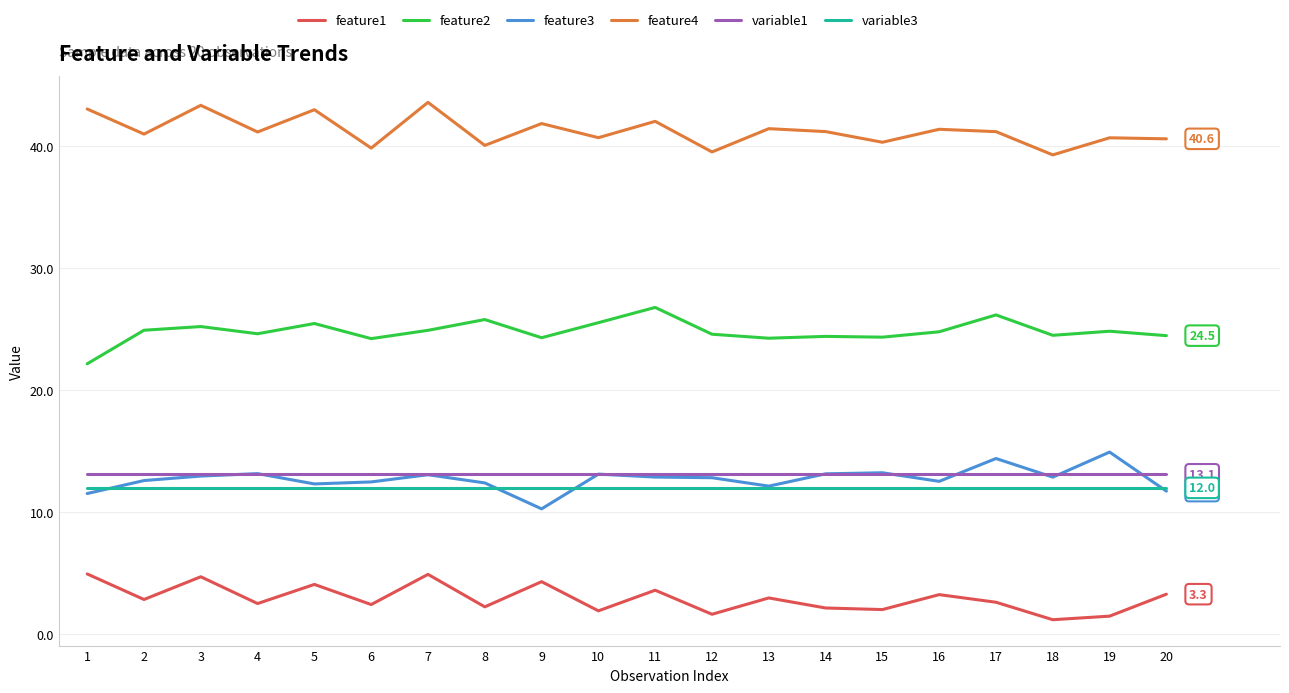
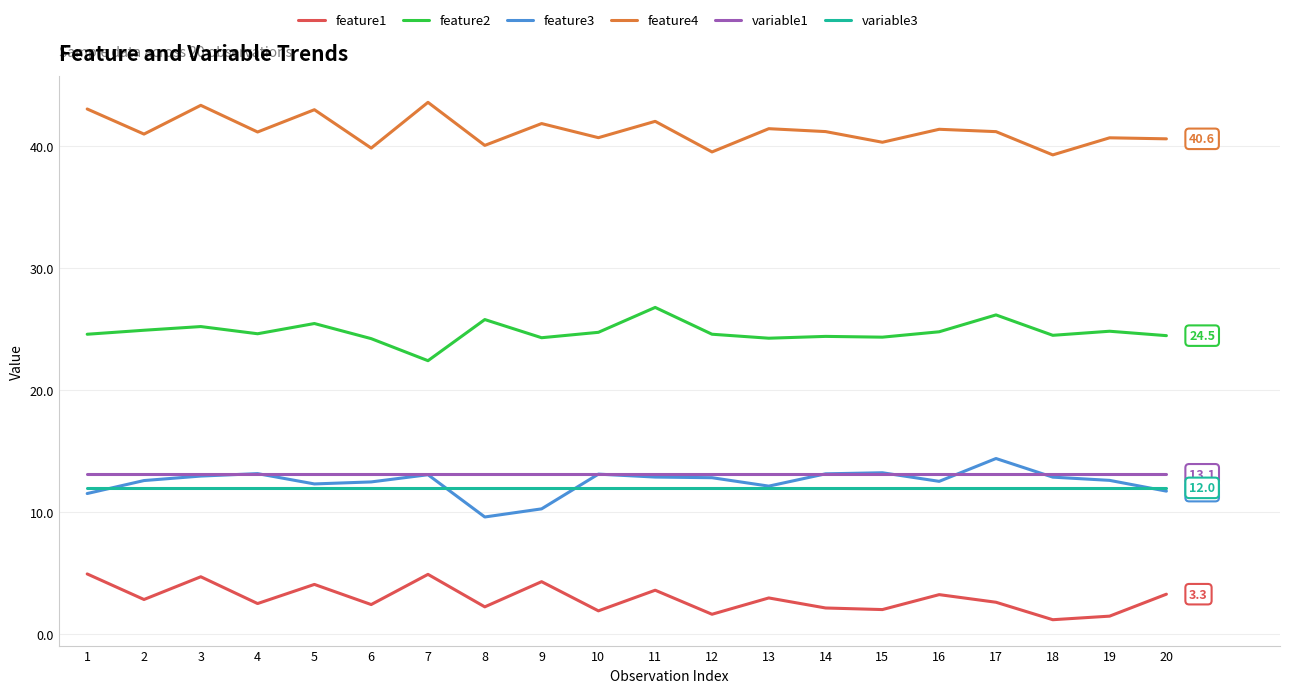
  {
    "feature2": {
-     "1": 22.2,
+     "1": 24.6,
      "2": 24.9,
      "3": 25.2,
      "4": 24.6,
      "5": 25.5,
      "6": 24.2,
-     "7": 24.9,
+     "7": 22.4,
      "8": 25.8,
      "9": 24.3,
-     "10": 25.5,
+     "10": 24.7,
      "11": 26.8,
      "12": 24.6,
      "13": 24.3,
      "14": 24.4,
      "15": 24.3,
      "16": 24.8,
      "17": 26.2,
      "18": 24.5,
      "19": 24.8
    },
    "feature3": {
      "1": 11.5,
      "2": 12.6,
      "5": 12.3,
      "6": 12.5,
-     "8": 12.4,
+     "8": 9.6,
      "9": 10.3,
      "11": 12.9,
      "12": 12.8,
      "16": 12.5,
      "17": 14.4,
      "18": 12.9,
-     "19": 14.9
+     "19": 12.6
    },
    "variable1": {
      "1": 13.1,
      "2": 13.1,
      "5": 13.1,
      "6": 13.1,
      "8": 13.1,
      "9": 13.1,
      "11": 13.1,
      "12": 13.1,
      "13": 13.1,
      "16": 13.1,
      "17": 13.1,
      "18": 13.1,
      "19": 13.1
    },
    "variable3": {
      "1": 12.0,
      "2": 12.0,
      "3": 12.0,
      "4": 12.0,
      "5": 12.0,
      "6": 12.0,
      "7": 12.0,
      "8": 12.0,
      "9": 12.0,
      "10": 12.0,
      "11": 12.0,
      "12": 12.0,
      "14": 12.0,
      "15": 12.0,
      "16": 12.0,
      "17": 12.0,
      "18": 12.0,
      "19": 12.0
    }
  }
